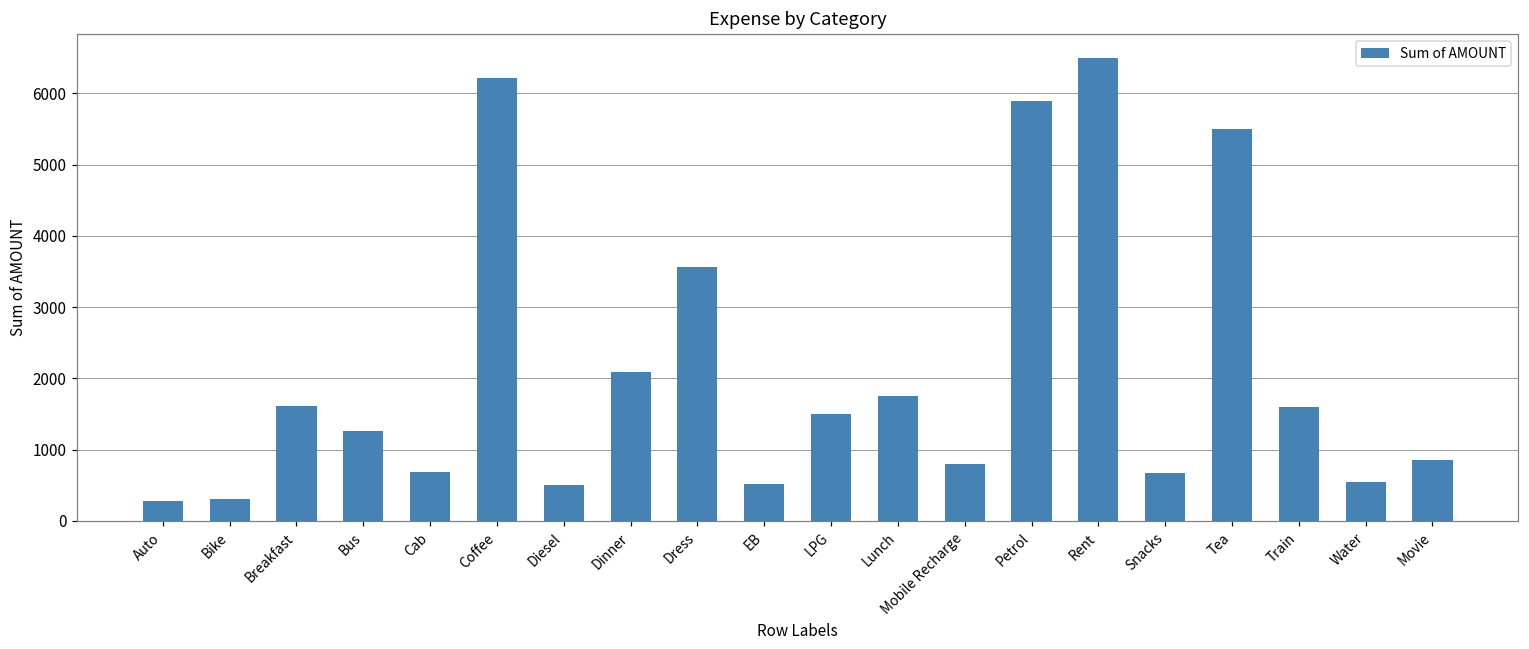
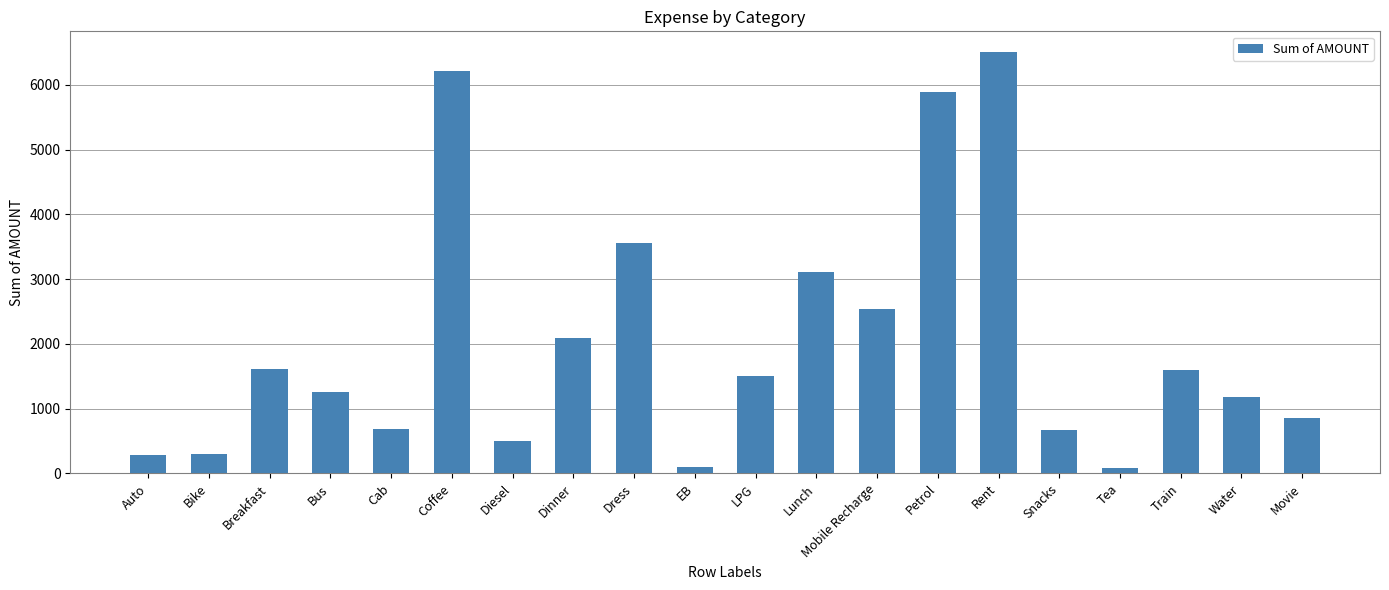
  {
    "Auto": 300,
    "Bike": 300,
    "Breakfast": 1600,
    "Bus": 1300,
    "Cab": 700,
    "Coffee": 6200,
    "Diesel": 500,
    "Dinner": 2100,
    "Dress": 3600,
-   "EB": 500,
+   "EB": 100,
    "LPG": 1500,
-   "Lunch": 1800,
-   "Mobile Recharge": 800,
+   "Lunch": 3100,
+   "Mobile Recharge": 2500,
    "Petrol": 5900,
    "Rent": 6500,
    "Snacks": 700,
-   "Tea": 5500,
+   "Tea": 100,
    "Train": 1600,
-   "Water": 500,
+   "Water": 1200,
    "Movie": 900
  }
